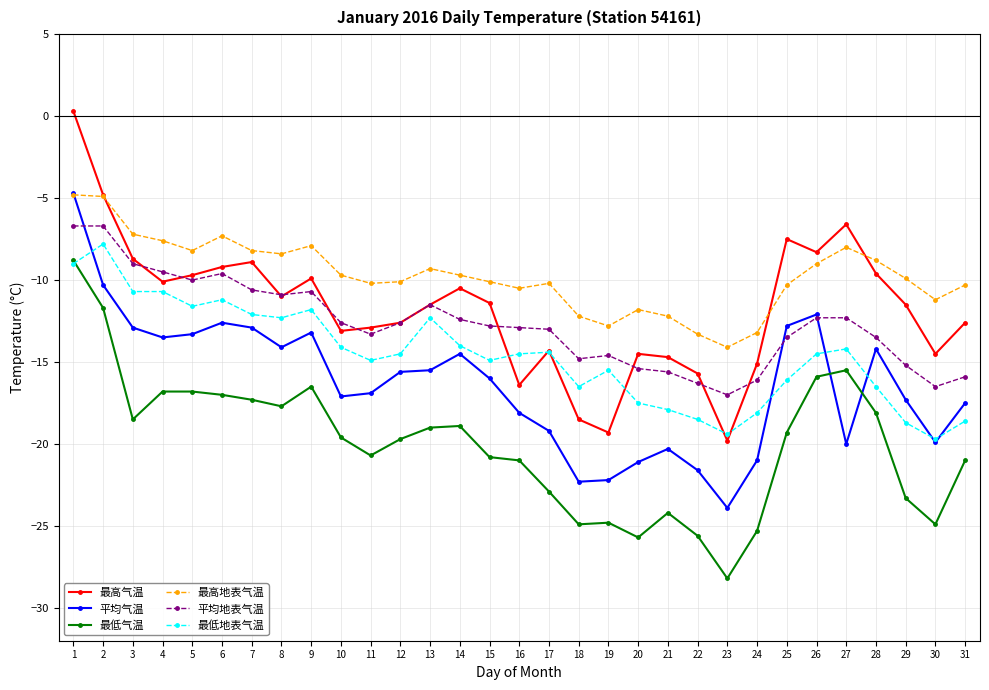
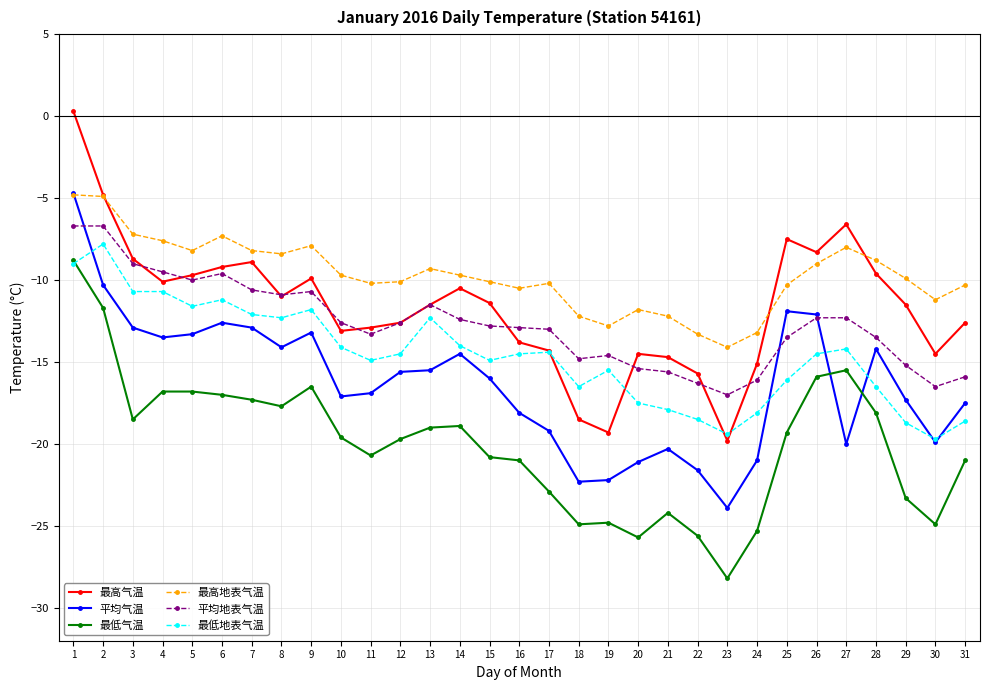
  {
    "最高气温": {
      "1": 0.3,
      "3": -8.7,
      "4": -10.1,
      "5": -9.7,
      "6": -9.2,
      "7": -8.9,
      "9": -9.9,
      "10": -13.1,
      "11": -12.9,
      "14": -10.5,
      "15": -11.4,
-     "16": -16.4,
+     "16": -13.8,
      "18": -18.5,
      "19": -19.3,
      "20": -14.5,
      "21": -14.7,
      "22": -15.7,
      "23": -19.8,
      "24": -15.1,
      "25": -7.5,
      "26": -8.3,
      "27": -6.6,
      "28": -9.6,
      "29": -11.5,
      "30": -14.5,
      "31": -12.6
    },
    "平均气温": {
      "2": -10.3,
      "3": -12.9,
      "4": -13.5,
      "5": -13.3,
      "6": -12.6,
      "7": -12.9,
      "8": -14.1,
      "9": -13.2,
      "10": -17.1,
      "11": -16.9,
      "12": -15.6,
      "13": -15.5,
      "14": -14.5,
      "15": -16.0,
      "16": -18.1,
      "17": -19.2,
      "18": -22.3,
      "19": -22.2,
      "20": -21.1,
      "21": -20.3,
      "22": -21.6,
      "23": -23.9,
      "24": -21.0,
-     "25": -12.8,
+     "25": -11.9,
      "26": -12.1,
      "27": -20.0,
      "28": -14.2,
      "29": -17.3,
      "30": -19.9,
      "31": -17.5
    },
    "最低气温": {
      "1": -8.8,
      "2": -11.7,
      "3": -18.5,
      "4": -16.8,
      "5": -16.8,
      "6": -17.0,
      "7": -17.3,
      "8": -17.7,
      "9": -16.5,
      "10": -19.6,
      "11": -20.7,
      "12": -19.7,
      "13": -19.0,
      "14": -18.9,
      "15": -20.8,
      "16": -21.0,
      "17": -22.9,
      "18": -24.9,
      "19": -24.8,
      "20": -25.7,
      "21": -24.2,
      "22": -25.6,
      "23": -28.2,
      "24": -25.3,
      "25": -19.3,
      "26": -15.9,
      "27": -15.5,
      "28": -18.1,
      "29": -23.3,
      "30": -24.9,
      "31": -21.0
    },
    "最高地表气温": {
      "3": -7.2,
      "4": -7.6,
      "5": -8.2,
      "6": -7.3,
      "7": -8.2,
      "8": -8.4,
      "9": -7.9,
      "10": -9.7,
      "11": -10.2,
      "12": -10.1,
      "13": -9.3,
      "14": -9.7,
      "15": -10.1,
      "16": -10.5,
      "17": -10.2,
      "18": -12.2,
      "19": -12.8,
      "20": -11.8,
      "21": -12.2,
      "22": -13.3,
      "23": -14.1,
      "24": -13.2,
      "25": -10.3,
      "26": -9.0,
      "27": -8.0,
      "28": -8.8,
      "29": -9.9,
      "30": -11.2,
      "31": -10.3
    },
    "平均地表气温": {
      "1": -6.7,
      "2": -6.7,
      "3": -9.0,
      "4": -9.5,
      "5": -10.0,
      "6": -9.6,
      "7": -10.6,
      "9": -10.7,
      "10": -12.6,
      "11": -13.3,
      "14": -12.4,
      "15": -12.8,
      "16": -12.9,
      "17": -13.0,
      "18": -14.8,
      "19": -14.6,
      "20": -15.4,
      "21": -15.6,
      "22": -16.3,
      "23": -17.0,
      "24": -16.1,
      "25": -13.5,
      "26": -12.3,
      "27": -12.3,
      "28": -13.5,
      "29": -15.2,
      "30": -16.5,
      "31": -15.9
    },
    "最低地表气温": {
      "1": -9.0,
      "2": -7.8,
      "3": -10.7,
      "4": -10.7,
      "5": -11.6,
      "6": -11.2,
      "7": -12.1,
      "8": -12.3,
      "9": -11.8,
      "10": -14.1,
      "11": -14.9,
      "12": -14.5,
      "13": -12.3,
      "14": -14.0,
      "15": -14.9,
      "16": -14.5,
      "18": -16.5,
      "19": -15.5,
      "20": -17.5,
      "21": -17.9,
      "22": -18.5,
      "23": -19.4,
      "24": -18.1,
      "25": -16.1,
      "26": -14.5,
      "27": -14.2,
      "28": -16.5,
      "29": -18.7,
      "30": -19.7,
      "31": -18.6
    }
  }
